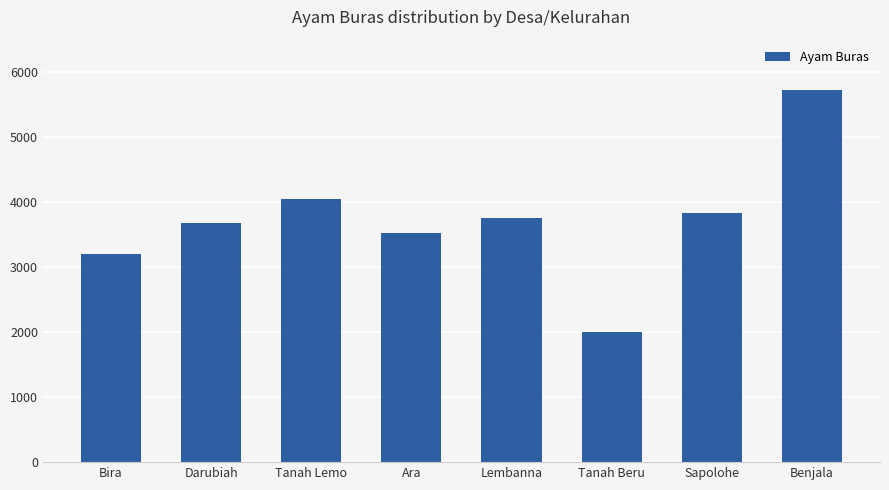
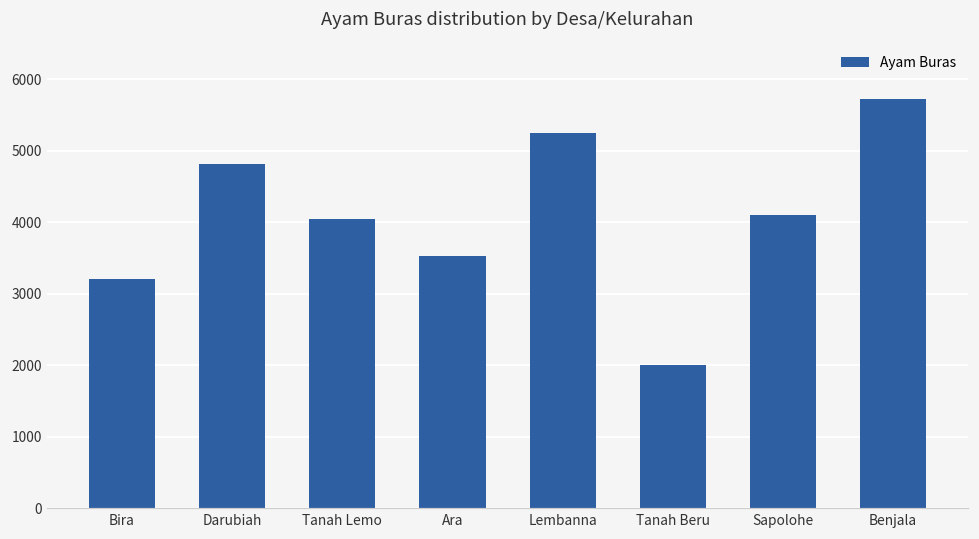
  {
    "Bira": 3200,
-   "Darubiah": 3700,
+   "Darubiah": 4800,
    "Tanah Lemo": 4100,
    "Ara": 3500,
-   "Lembanna": 3700,
+   "Lembanna": 5200,
    "Tanah Beru": 2000,
-   "Sapolohe": 3800,
+   "Sapolohe": 4100,
    "Benjala": 5700
  }
